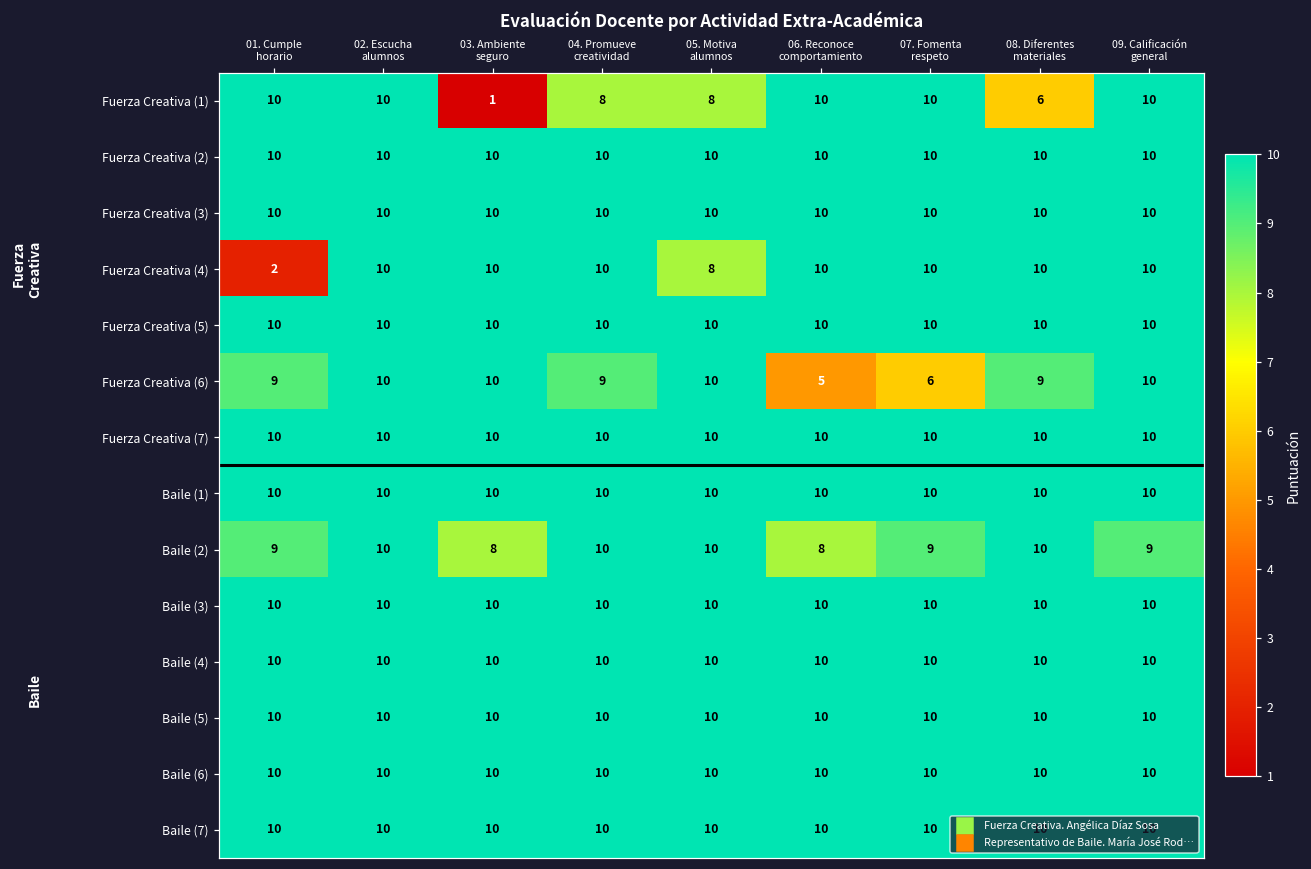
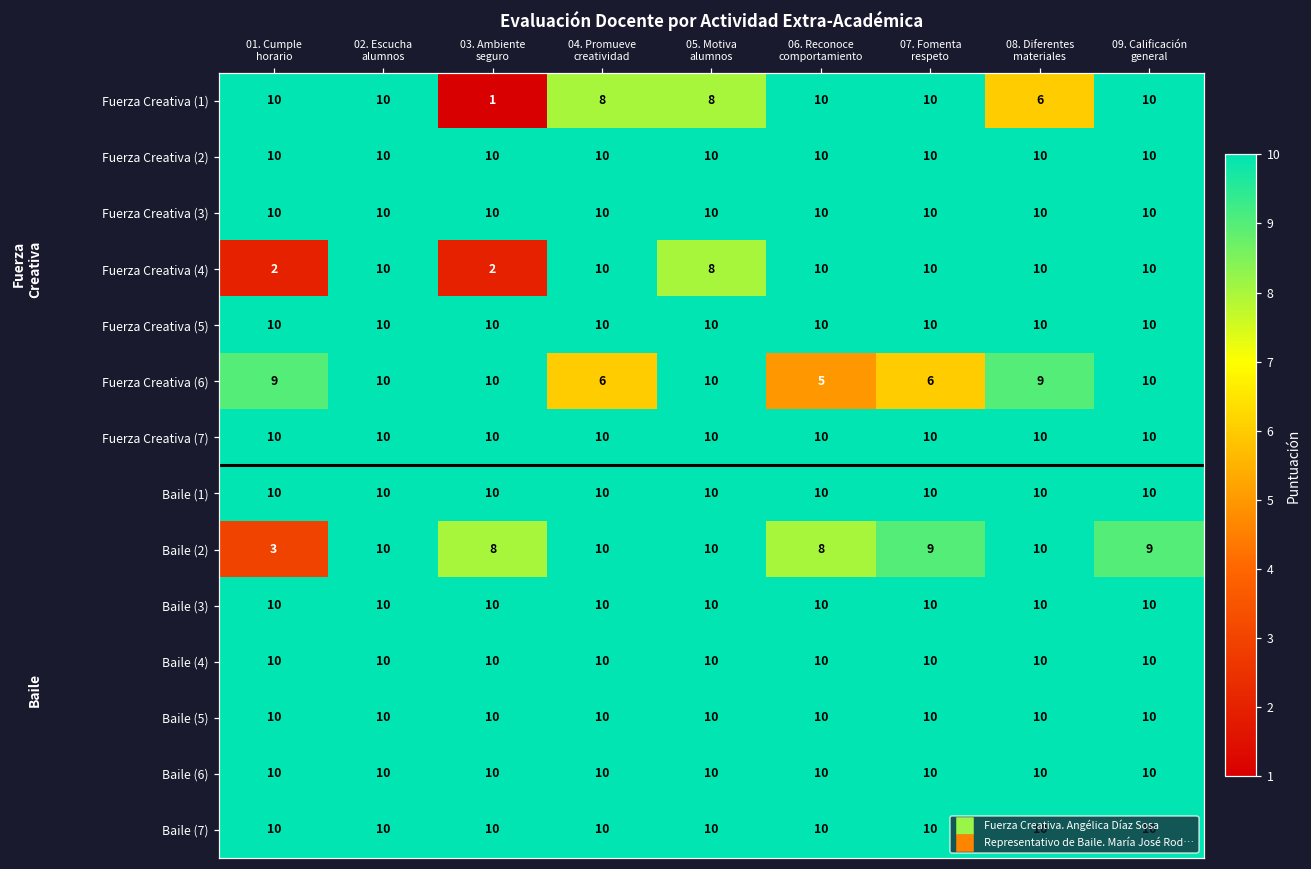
  {
    "Fuerza Creativa (1)": {
      "01. Cumple horario": 10,
      "02. Escucha alumnos": 10,
      "03. Ambiente seguro": 1,
      "04. Promueve creatividad": 8,
      "05. Motiva alumnos": 8,
      "06. Reconoce comportamiento": 10,
      "07. Fomenta respeto": 10,
      "08. Diferentes materiales": 6,
      "09. Calificación general": 10
    },
    "Fuerza Creativa (2)": {
      "01. Cumple horario": 10,
      "02. Escucha alumnos": 10,
      "03. Ambiente seguro": 10,
      "04. Promueve creatividad": 10,
      "05. Motiva alumnos": 10,
      "06. Reconoce comportamiento": 10,
      "07. Fomenta respeto": 10,
      "08. Diferentes materiales": 10,
      "09. Calificación general": 10
    },
    "Fuerza Creativa (3)": {
      "01. Cumple horario": 10,
      "02. Escucha alumnos": 10,
      "03. Ambiente seguro": 10,
      "04. Promueve creatividad": 10,
      "05. Motiva alumnos": 10,
      "06. Reconoce comportamiento": 10,
      "07. Fomenta respeto": 10,
      "08. Diferentes materiales": 10,
      "09. Calificación general": 10
    },
    "Fuerza Creativa (4)": {
      "01. Cumple horario": 2,
      "02. Escucha alumnos": 10,
-     "03. Ambiente seguro": 10,
+     "03. Ambiente seguro": 2,
      "04. Promueve creatividad": 10,
      "05. Motiva alumnos": 8,
      "06. Reconoce comportamiento": 10,
      "07. Fomenta respeto": 10,
      "08. Diferentes materiales": 10,
      "09. Calificación general": 10
    },
    "Fuerza Creativa (5)": {
      "01. Cumple horario": 10,
      "02. Escucha alumnos": 10,
      "03. Ambiente seguro": 10,
      "04. Promueve creatividad": 10,
      "05. Motiva alumnos": 10,
      "06. Reconoce comportamiento": 10,
      "07. Fomenta respeto": 10,
      "08. Diferentes materiales": 10,
      "09. Calificación general": 10
    },
    "Fuerza Creativa (6)": {
      "01. Cumple horario": 9,
      "02. Escucha alumnos": 10,
      "03. Ambiente seguro": 10,
-     "04. Promueve creatividad": 9,
+     "04. Promueve creatividad": 6,
      "05. Motiva alumnos": 10,
      "06. Reconoce comportamiento": 5,
      "07. Fomenta respeto": 6,
      "08. Diferentes materiales": 9,
      "09. Calificación general": 10
    },
    "Fuerza Creativa (7)": {
      "01. Cumple horario": 10,
      "02. Escucha alumnos": 10,
      "03. Ambiente seguro": 10,
      "04. Promueve creatividad": 10,
      "05. Motiva alumnos": 10,
      "06. Reconoce comportamiento": 10,
      "07. Fomenta respeto": 10,
      "08. Diferentes materiales": 10,
      "09. Calificación general": 10
    },
    "Baile (1)": {
      "01. Cumple horario": 10,
      "02. Escucha alumnos": 10,
      "03. Ambiente seguro": 10,
      "04. Promueve creatividad": 10,
      "05. Motiva alumnos": 10,
      "06. Reconoce comportamiento": 10,
      "07. Fomenta respeto": 10,
      "08. Diferentes materiales": 10,
      "09. Calificación general": 10
    },
    "Baile (2)": {
-     "01. Cumple horario": 9,
+     "01. Cumple horario": 3,
      "02. Escucha alumnos": 10,
      "03. Ambiente seguro": 8,
      "04. Promueve creatividad": 10,
      "05. Motiva alumnos": 10,
      "06. Reconoce comportamiento": 8,
      "07. Fomenta respeto": 9,
      "08. Diferentes materiales": 10,
      "09. Calificación general": 9
    },
    "Baile (3)": {
      "01. Cumple horario": 10,
      "02. Escucha alumnos": 10,
      "03. Ambiente seguro": 10,
      "04. Promueve creatividad": 10,
      "05. Motiva alumnos": 10,
      "06. Reconoce comportamiento": 10,
      "07. Fomenta respeto": 10,
      "08. Diferentes materiales": 10,
      "09. Calificación general": 10
    },
    "Baile (4)": {
      "01. Cumple horario": 10,
      "02. Escucha alumnos": 10,
      "03. Ambiente seguro": 10,
      "04. Promueve creatividad": 10,
      "05. Motiva alumnos": 10,
      "06. Reconoce comportamiento": 10,
      "07. Fomenta respeto": 10,
      "08. Diferentes materiales": 10,
      "09. Calificación general": 10
    },
    "Baile (5)": {
      "01. Cumple horario": 10,
      "02. Escucha alumnos": 10,
      "03. Ambiente seguro": 10,
      "04. Promueve creatividad": 10,
      "05. Motiva alumnos": 10,
      "06. Reconoce comportamiento": 10,
      "07. Fomenta respeto": 10,
      "08. Diferentes materiales": 10,
      "09. Calificación general": 10
    },
    "Baile (6)": {
      "01. Cumple horario": 10,
      "02. Escucha alumnos": 10,
      "03. Ambiente seguro": 10,
      "04. Promueve creatividad": 10,
      "05. Motiva alumnos": 10,
      "06. Reconoce comportamiento": 10,
      "07. Fomenta respeto": 10,
      "08. Diferentes materiales": 10,
      "09. Calificación general": 10
    },
    "Baile (7)": {
      "01. Cumple horario": 10,
      "02. Escucha alumnos": 10,
      "03. Ambiente seguro": 10,
      "04. Promueve creatividad": 10,
      "05. Motiva alumnos": 10,
      "06. Reconoce comportamiento": 10,
      "07. Fomenta respeto": 10
    }
  }
